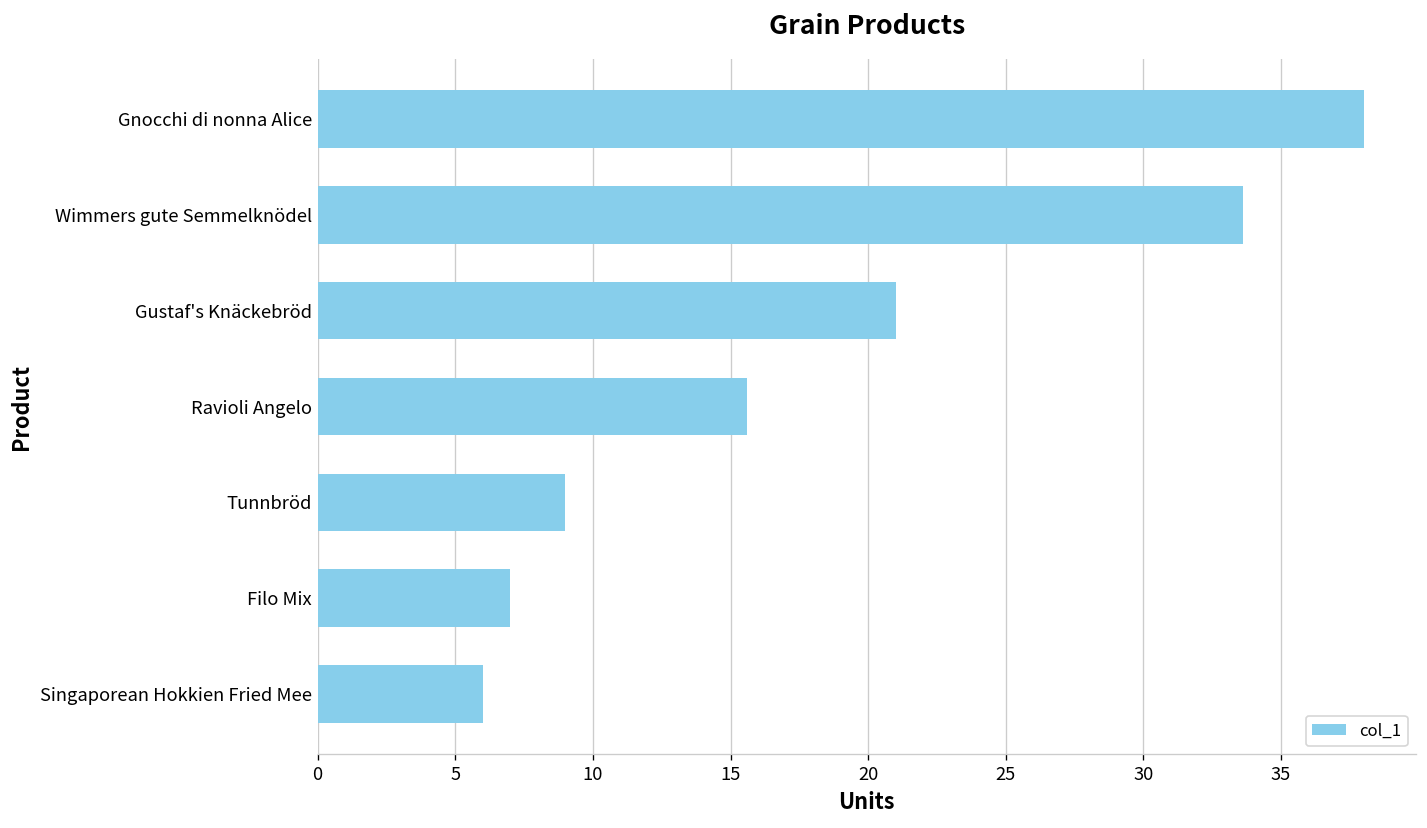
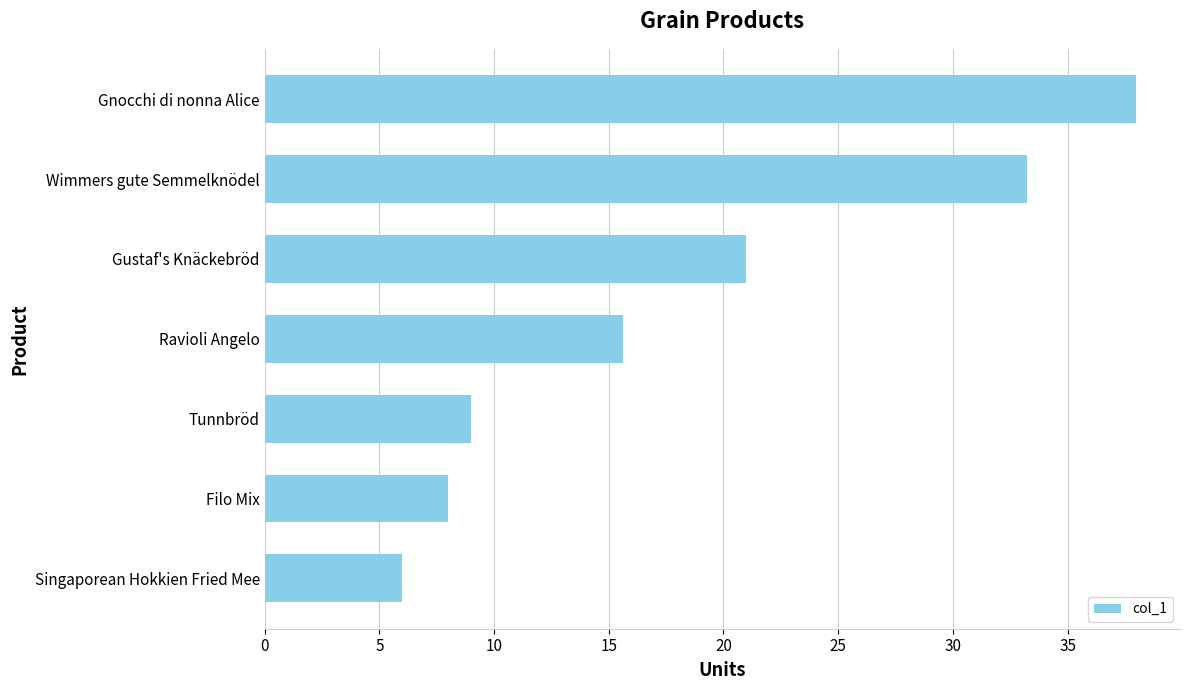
  {
    "Gnocchi di nonna Alice": 38.0,
-   "Wimmers gute Semmelknödel": 33.6,
+   "Wimmers gute Semmelknödel": 33.3,
    "Gustaf's Knäckebröd": 21.0,
    "Ravioli Angelo": 15.6,
    "Tunnbröd": 9.0,
-   "Filo Mix": 7,
+   "Filo Mix": 8,
    "Singaporean Hokkien Fried Mee": 6.0
  }
